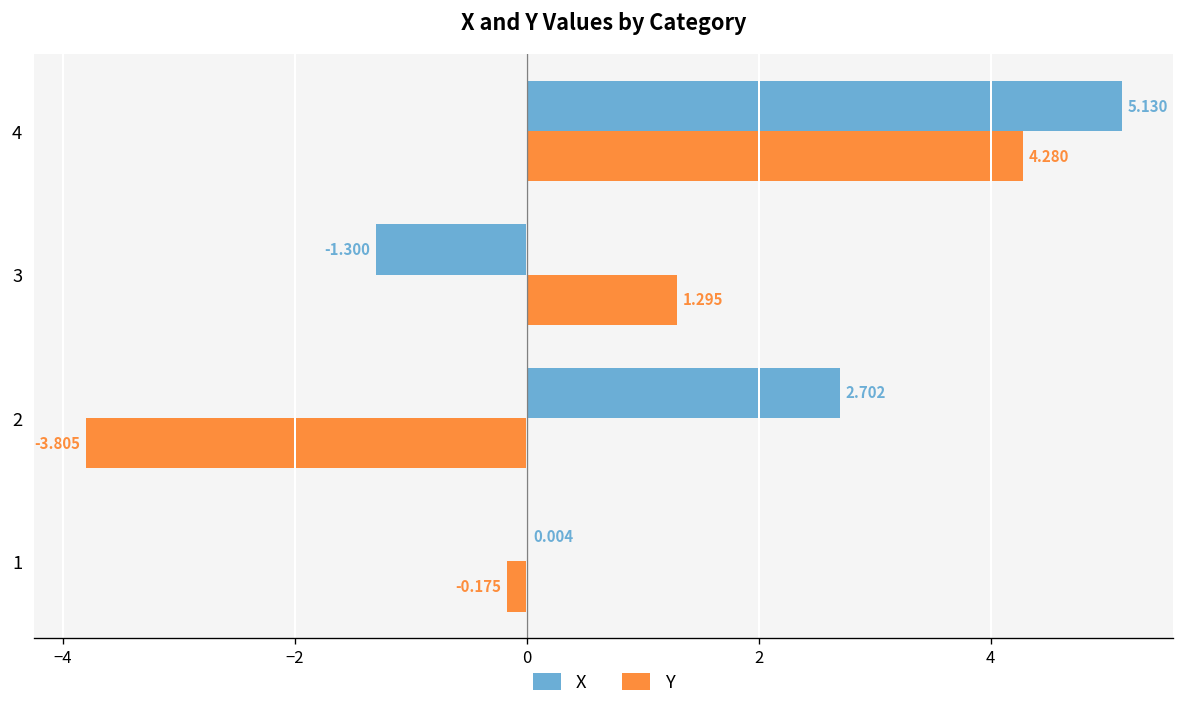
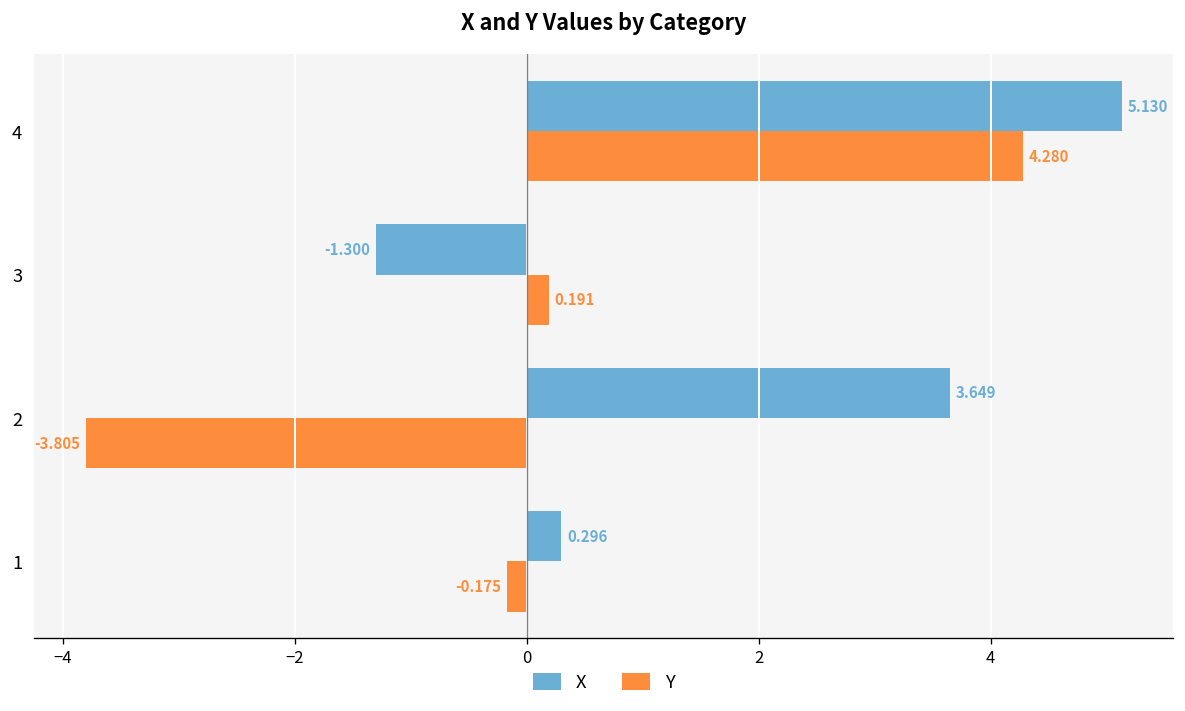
  {
    "X": {
      "4": 5.130,
      "3": -1.300,
-     "2": 2.702,
-     "1": 0.004
+     "2": 3.649,
+     "1": 0.296
    },
    "Y": {
      "4": 4.280,
-     "3": 1.295,
+     "3": 0.191,
      "2": -3.805,
      "1": -0.175
    }
  }
